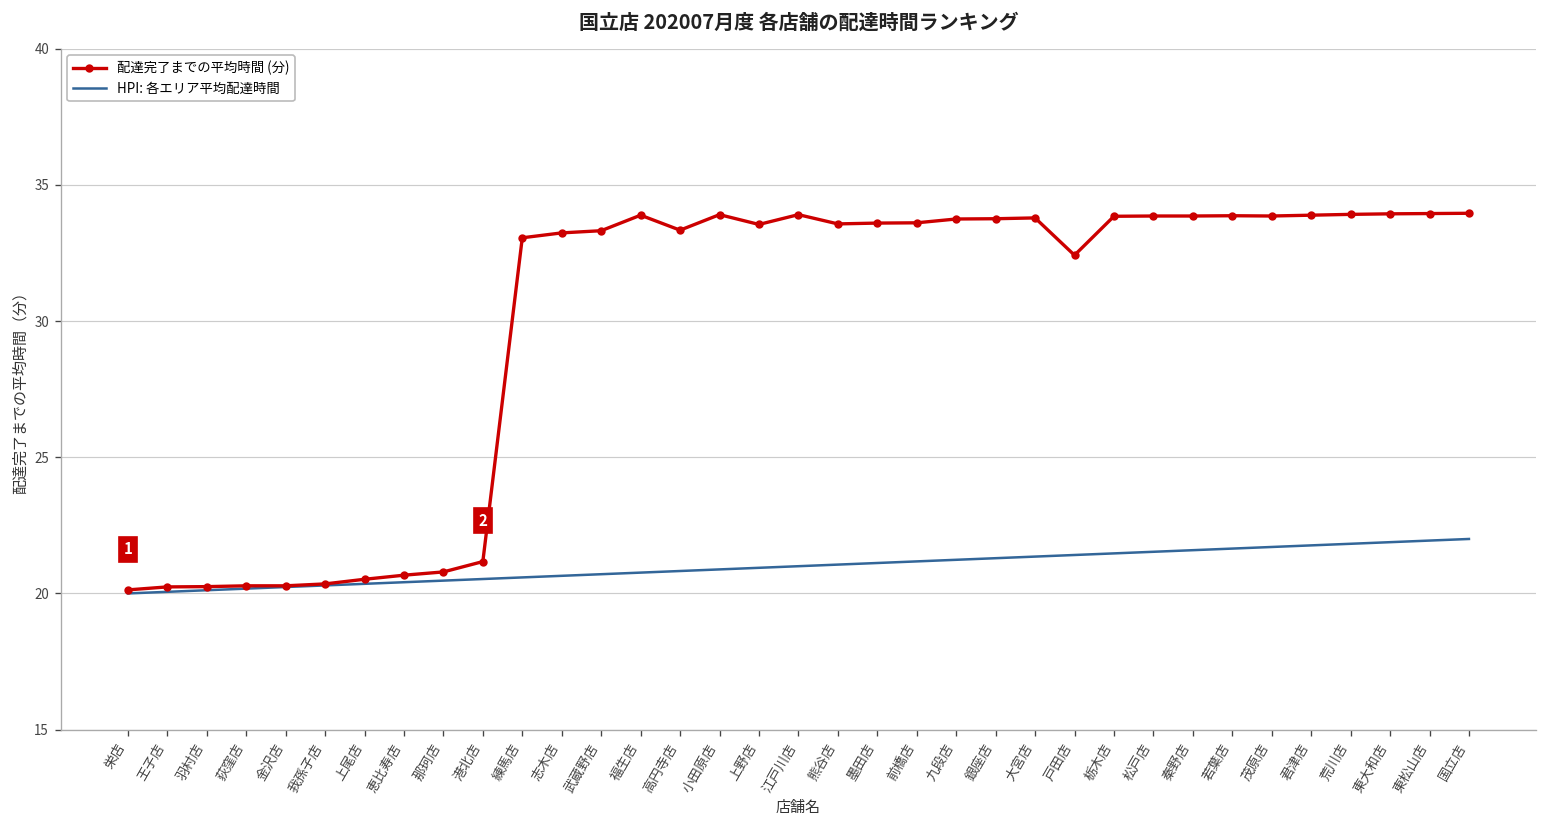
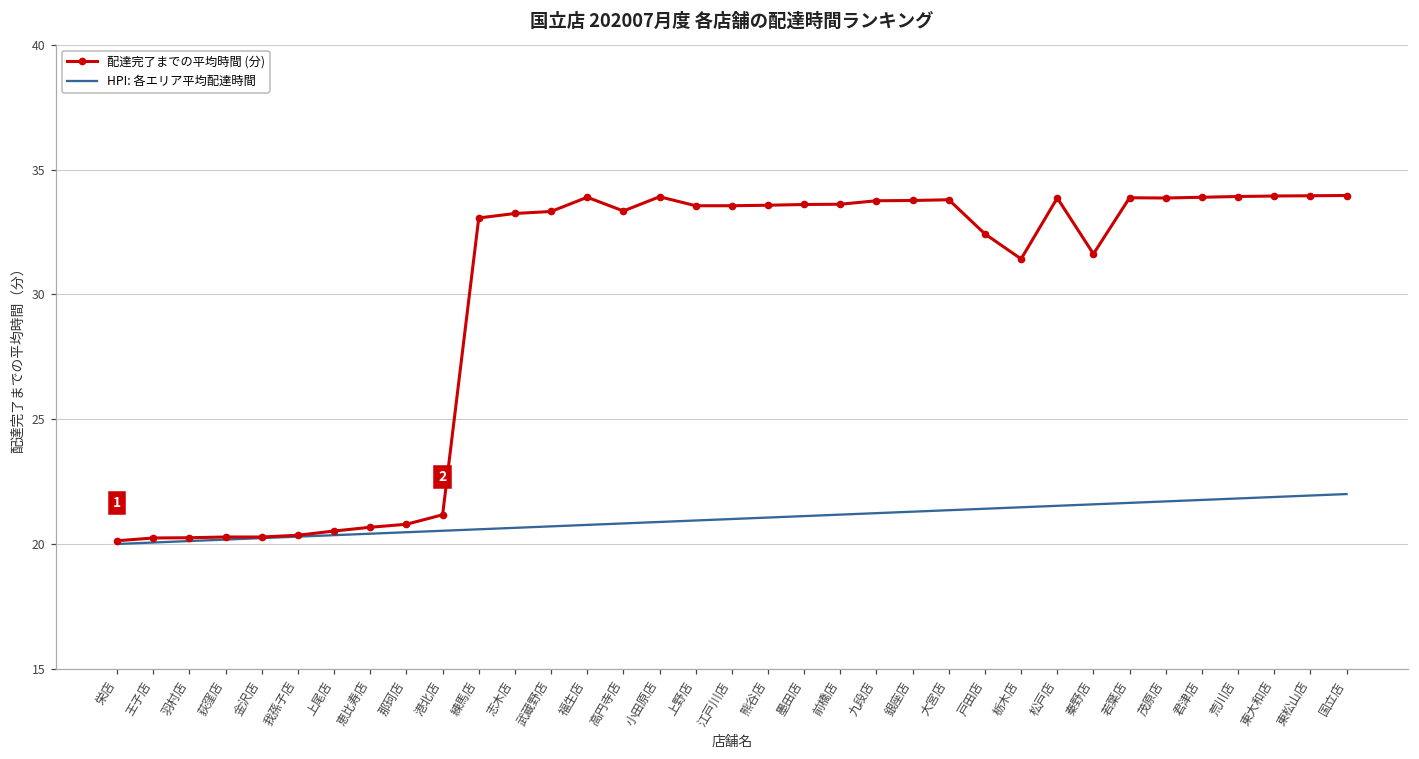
  {
    "配達完了までの平均時間 (分)": {
      "栄店": 20.1,
      "王子店": 20.2,
      "羽村店": 20.3,
      "上尾店": 20.5,
      "恵比寿店": 20.7,
      "那珂店": 20.8,
      "港北店": 21.2,
      "練馬店": 33.1,
      "志木店": 33.2,
      "武蔵野店": 33.3,
      "福生店": 33.9,
      "高円寺店": 33.3,
      "小田原店": 33.9,
      "上野店": 33.6,
-     "江戸川店": 33.9,
+     "江戸川店": 33.6,
      "熊谷店": 33.6,
      "墨田店": 33.6,
      "前橋店": 33.6,
      "九段店": 33.8,
      "銀座店": 33.8,
      "大宮店": 33.8,
      "戸田店": 32.4,
-     "栃木店": 33.9,
+     "栃木店": 31.4,
      "松戸店": 33.9,
-     "秦野店": 33.9,
+     "秦野店": 31.6,
      "若葉店": 33.9,
      "茂原店": 33.9,
      "君津店": 33.9,
      "荒川店": 33.9,
      "東大和店": 33.9,
      "東松山店": 34.0,
      "国立店": 34.0
    },
    "HPI: 各エリア平均配達時間": {
      "栄店": 20.0,
      "王子店": 20.1,
      "羽村店": 20.1,
      "上尾店": 20.4,
      "恵比寿店": 20.4,
      "那珂店": 20.5,
      "港北店": 20.5,
      "練馬店": 20.6,
      "志木店": 20.6,
      "武蔵野店": 20.7,
      "福生店": 20.8,
      "高円寺店": 20.8,
      "小田原店": 20.9,
      "上野店": 20.9,
      "江戸川店": 21.0,
      "熊谷店": 21.1,
      "墨田店": 21.1,
      "前橋店": 21.2,
      "九段店": 21.2,
      "銀座店": 21.3,
      "大宮店": 21.4,
      "戸田店": 21.4,
      "栃木店": 21.5,
      "松戸店": 21.5,
      "秦野店": 21.6,
      "若葉店": 21.6,
      "茂原店": 21.7,
      "君津店": 21.8,
      "荒川店": 21.8,
      "東大和店": 21.9,
      "東松山店": 21.9,
      "国立店": 22.0
    }
  }
